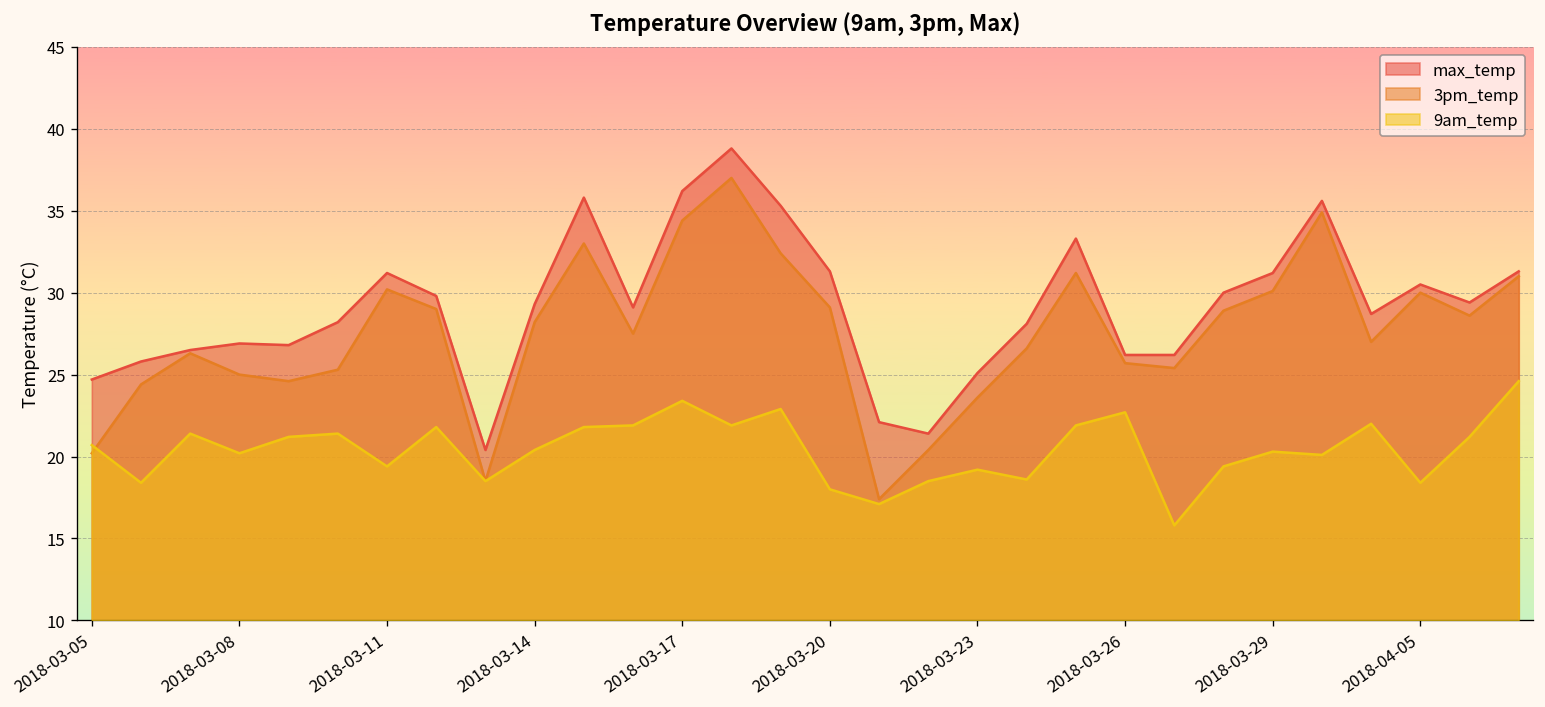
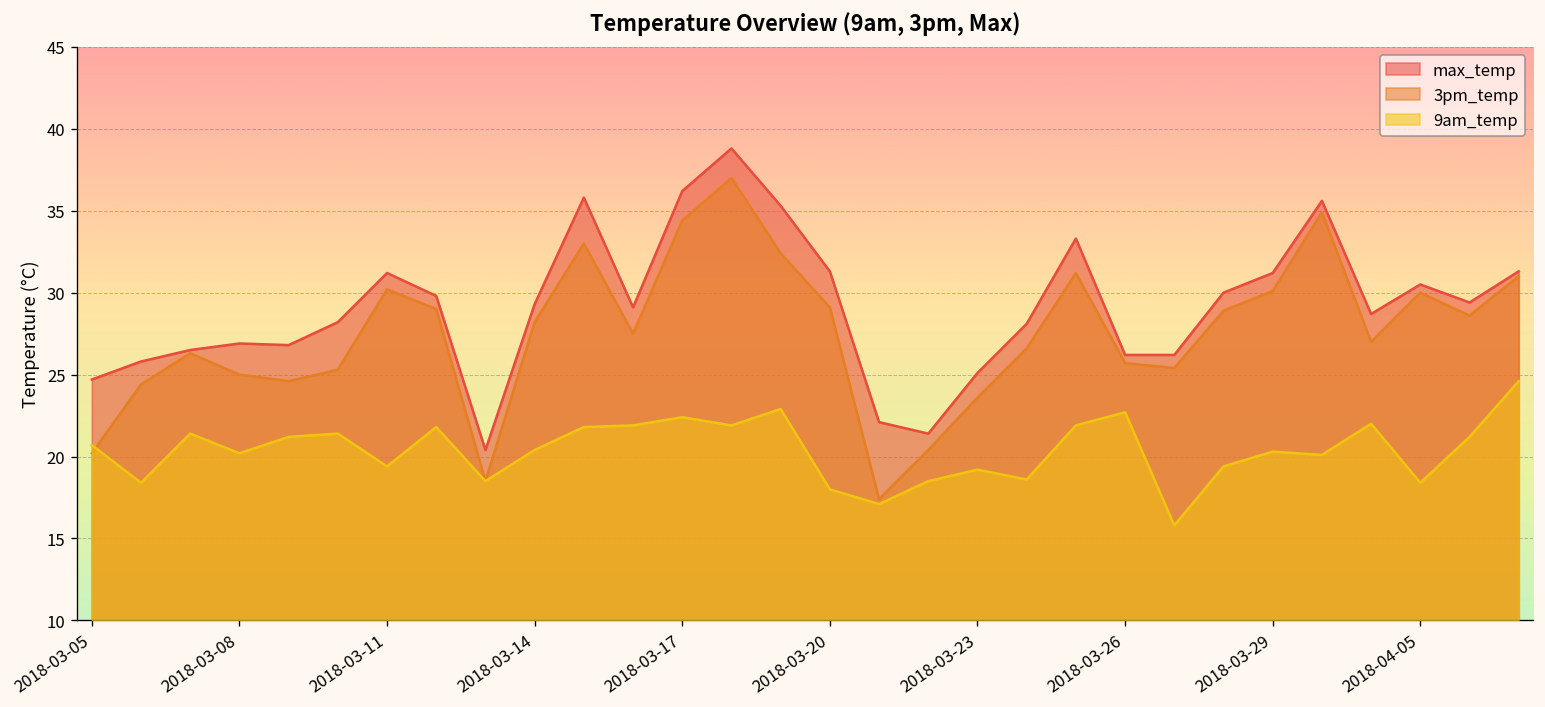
  {
    "9am_temp": {
      "2018-03-05": 20.7,
      "2018-03-08": 20.2,
      "2018-03-11": 19.4,
      "2018-03-14": 20.4,
-     "2018-03-17": 23.4,
+     "2018-03-17": 22.4,
      "2018-03-20": 18.0,
      "2018-03-23": 19.2,
      "2018-03-26": 22.7,
      "2018-03-29": 20.3,
      "2018-04-05": 18.4
    }
  }
